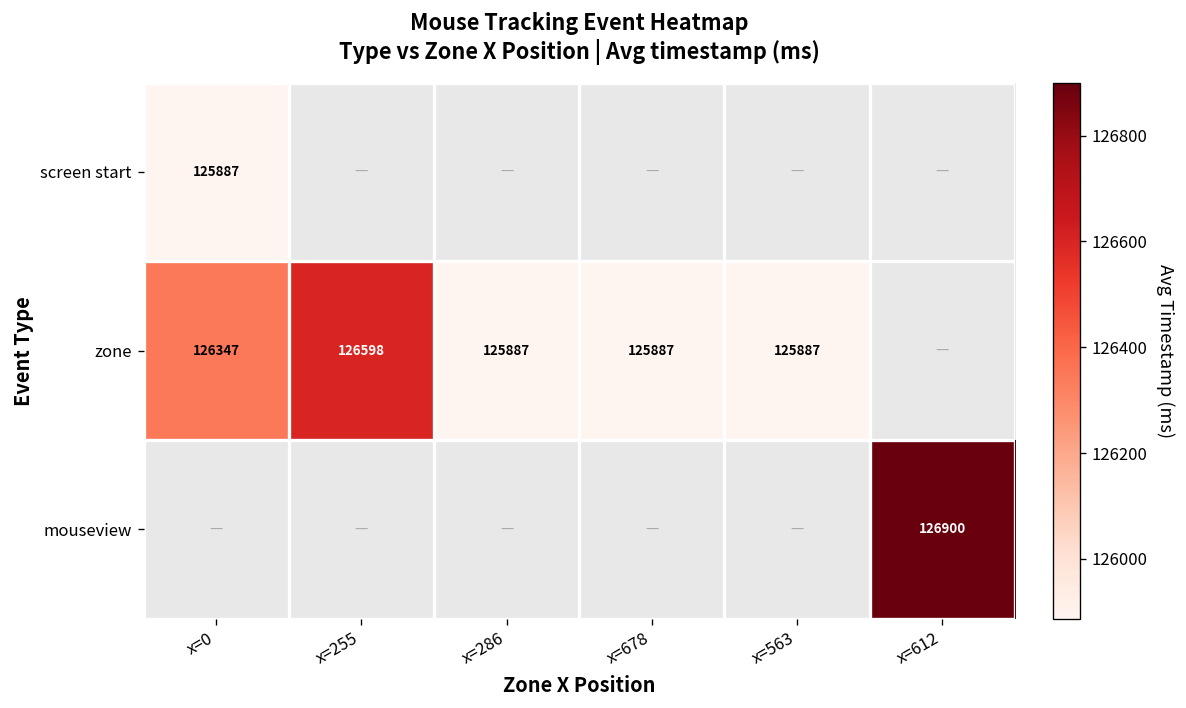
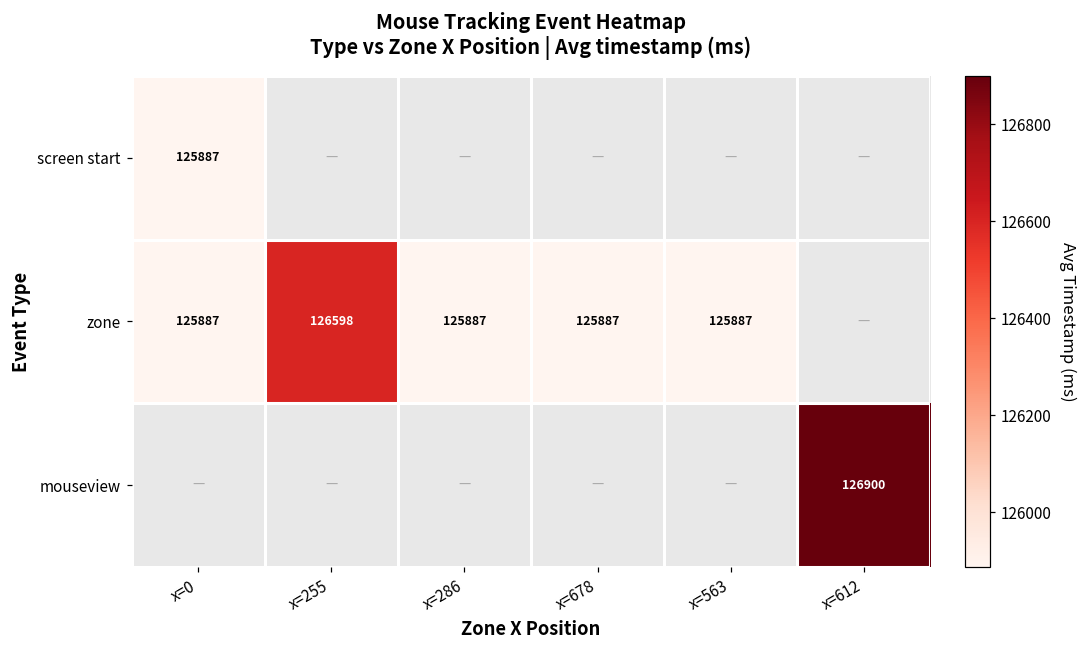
  {
    "screen start": {
      "x=0": 125887
    },
    "zone": {
-     "x=0": 126347,
+     "x=0": 125887,
      "x=255": 126598,
      "x=286": 125887,
      "x=678": 125887,
      "x=563": 125887
    },
    "mouseview": {
      "x=612": 126900
    }
  }
